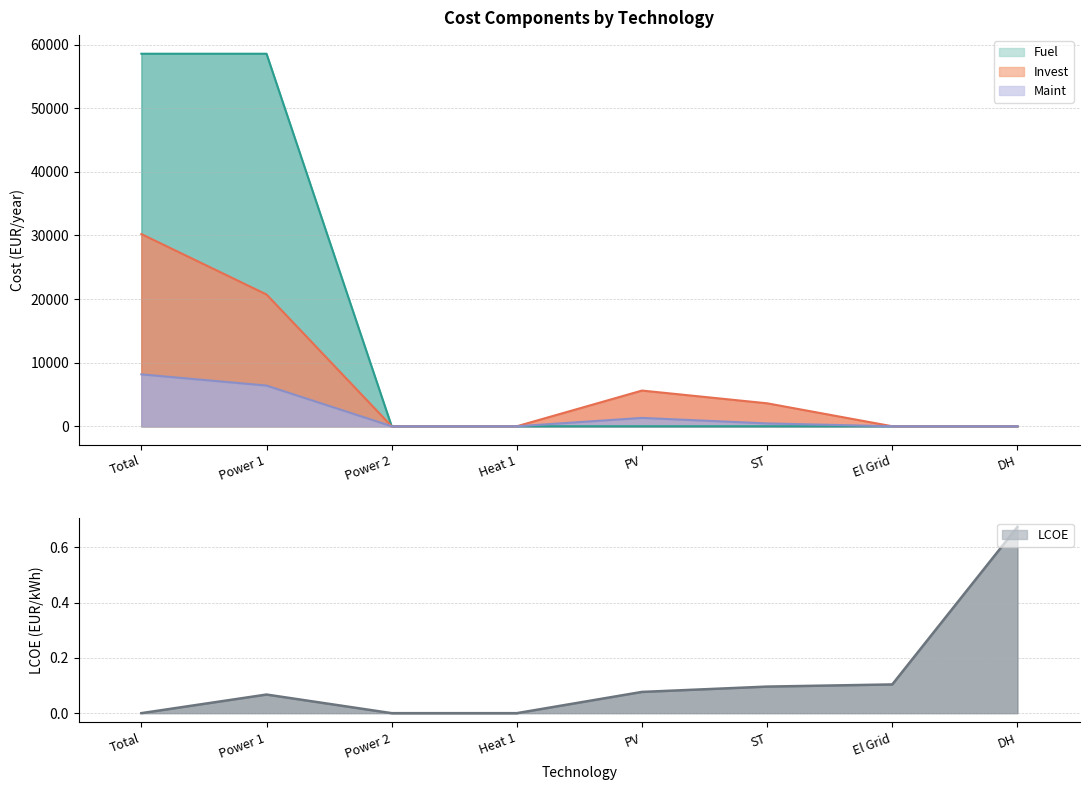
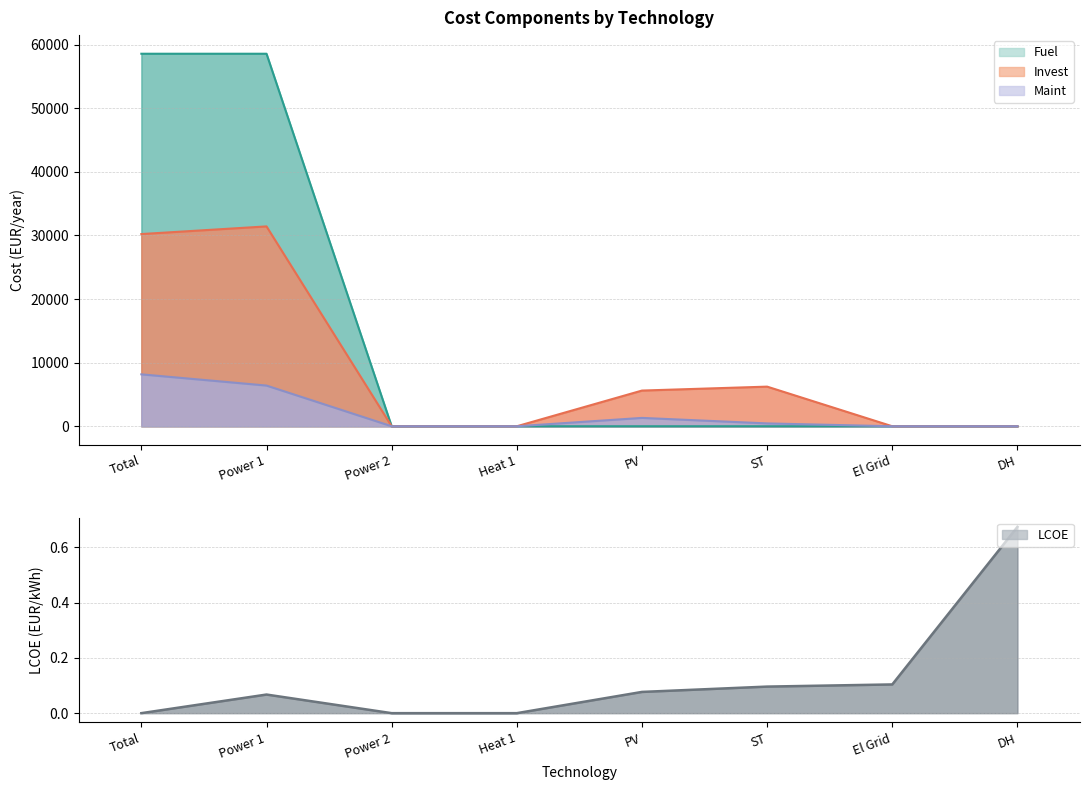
  {
    "Cost Components by Technology": {
      "Invest": {
        "Total": 30000,
-       "Power 1": 21000,
+       "Power 1": 31000,
        "PV": 6000,
-       "ST": 4000
+       "ST": 6000
      }
    }
  }
